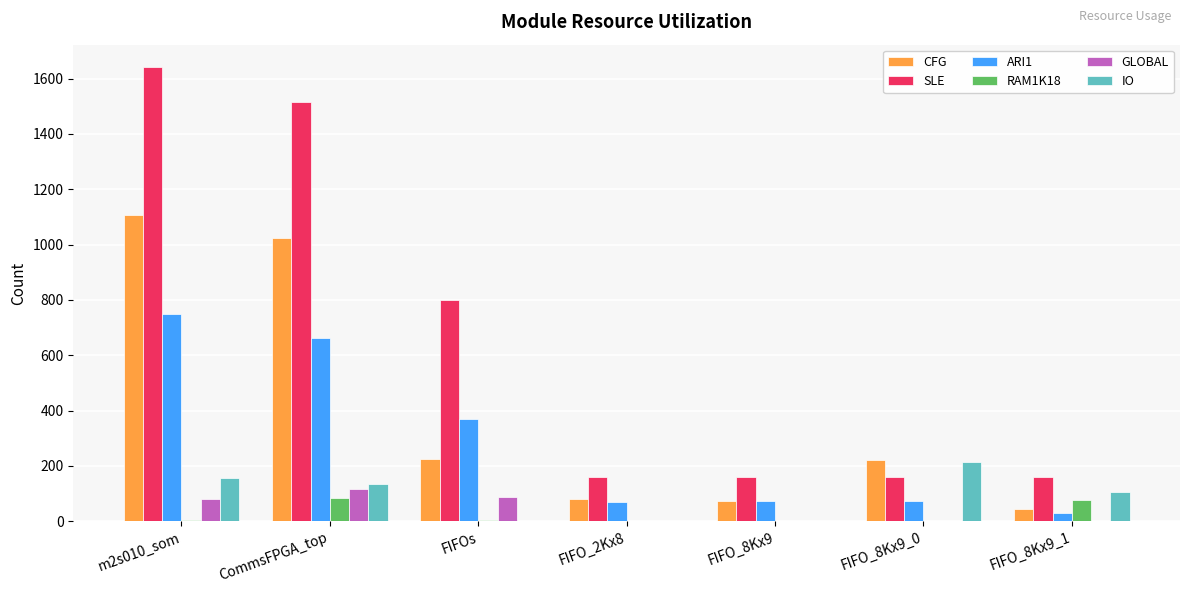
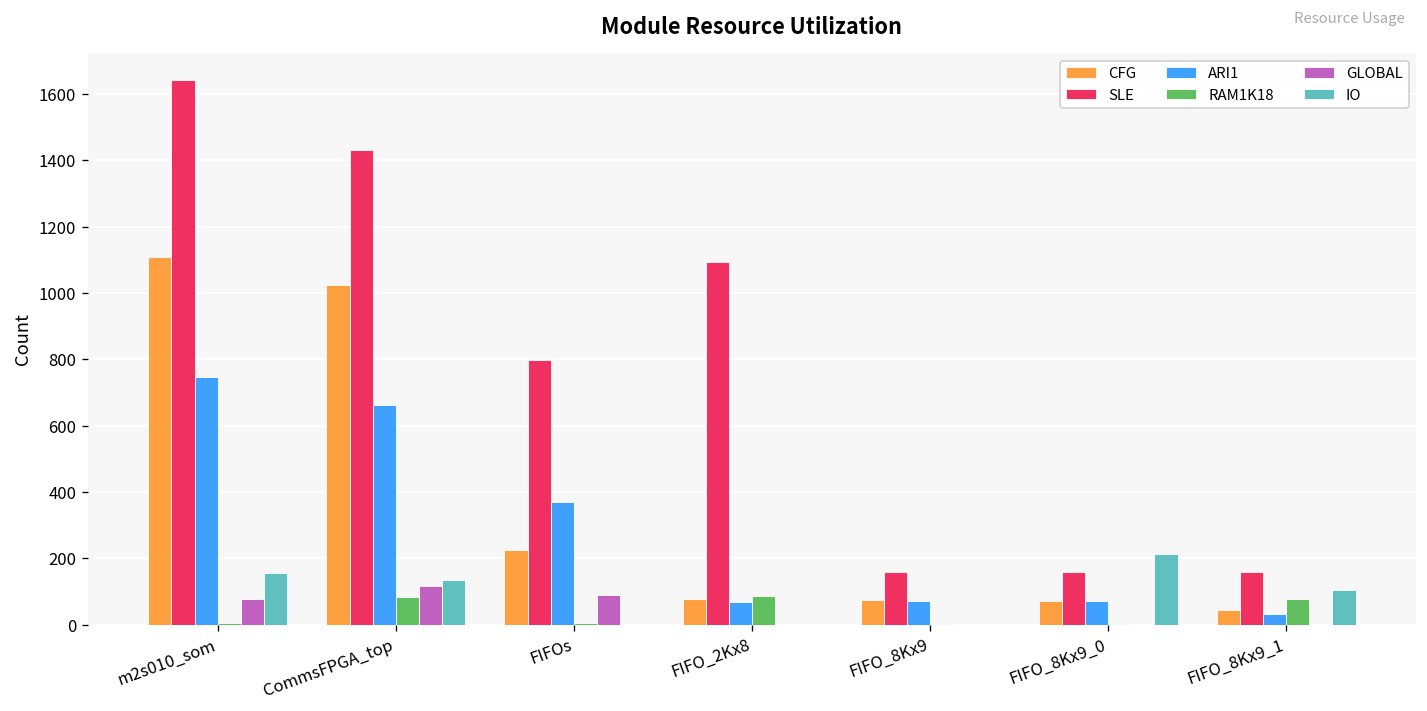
  {
    "CFG": {
      "m2s010_som": 1110,
      "CommsFPGA_top": 1020,
      "FIFOs": 230,
      "FIFO_2Kx8": 80,
      "FIFO_8Kx9": 70,
-     "FIFO_8Kx9_0": 220,
+     "FIFO_8Kx9_0": 70,
      "FIFO_8Kx9_1": 40
    },
    "SLE": {
      "m2s010_som": 1640,
-     "CommsFPGA_top": 1510,
+     "CommsFPGA_top": 1430,
      "FIFOs": 800,
-     "FIFO_2Kx8": 160,
+     "FIFO_2Kx8": 1090,
      "FIFO_8Kx9": 160,
      "FIFO_8Kx9_0": 160,
      "FIFO_8Kx9_1": 160
    },
    "ARI1": {
      "m2s010_som": 750,
      "CommsFPGA_top": 660,
      "FIFOs": 370,
      "FIFO_2Kx8": 70,
      "FIFO_8Kx9": 70,
      "FIFO_8Kx9_0": 70,
      "FIFO_8Kx9_1": 30
    },
    "RAM1K18": {
      "CommsFPGA_top": 80,
-     "FIFO_2Kx8": 0,
+     "FIFO_2Kx8": 90,
      "FIFO_8Kx9_1": 80
    },
    "GLOBAL": {
      "m2s010_som": 80,
      "CommsFPGA_top": 120,
      "FIFOs": 90,
      "FIFO_2Kx8": 0,
      "FIFO_8Kx9": 0,
      "FIFO_8Kx9_0": 0,
      "FIFO_8Kx9_1": 0
    },
    "IO": {
      "m2s010_som": 160,
      "CommsFPGA_top": 140,
      "FIFOs": 0,
      "FIFO_2Kx8": 0,
      "FIFO_8Kx9": 0,
      "FIFO_8Kx9_0": 210,
      "FIFO_8Kx9_1": 110
    }
  }
